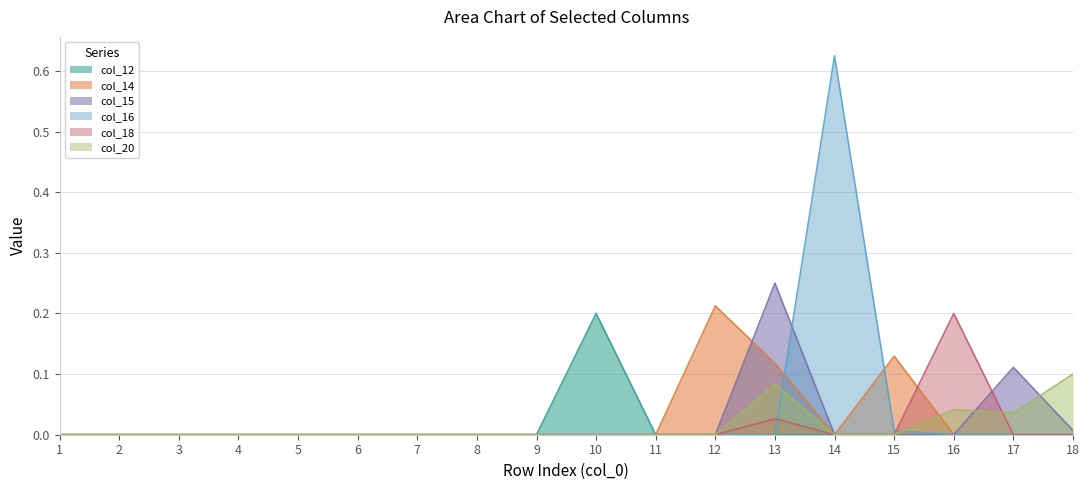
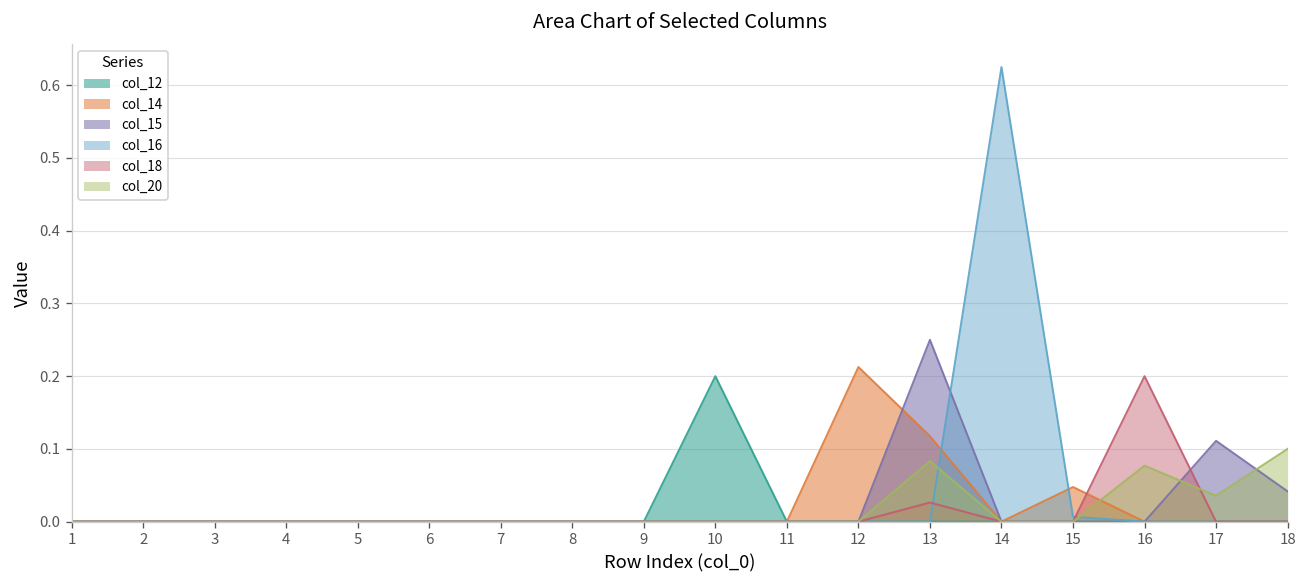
  {
    "col_12": {
      "10": 0.20
    },
    "col_14": {
      "12": 0.21,
      "13": 0.12,
-     "15": 0.13
+     "15": 0.05
    },
    "col_15": {
      "13": 0.25,
      "17": 0.11,
-     "18": 0.01
+     "18": 0.04
    },
    "col_16": {
      "14": 0.63,
      "15": 0.01
    },
    "col_18": {
      "13": 0.03,
      "16": 0.20
    },
    "col_20": {
      "13": 0.08,
-     "16": 0.04,
+     "16": 0.08,
      "17": 0.04,
      "18": 0.10
    }
  }
